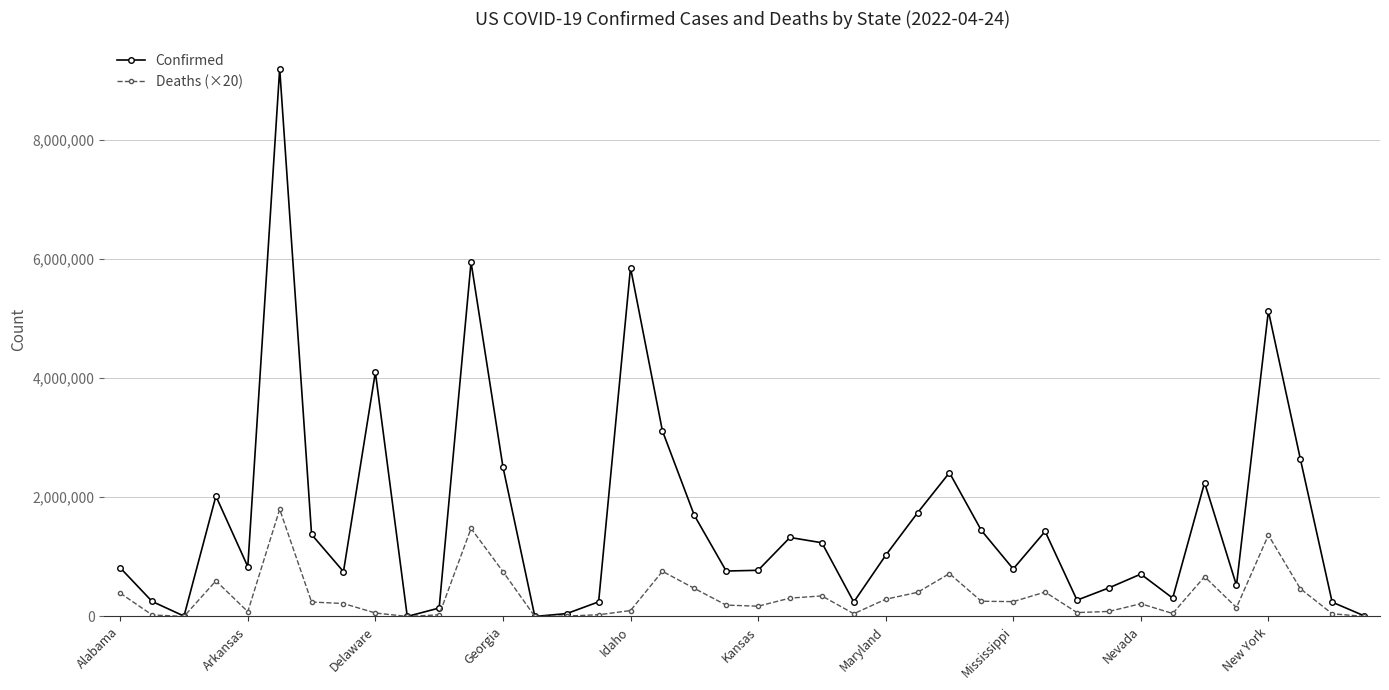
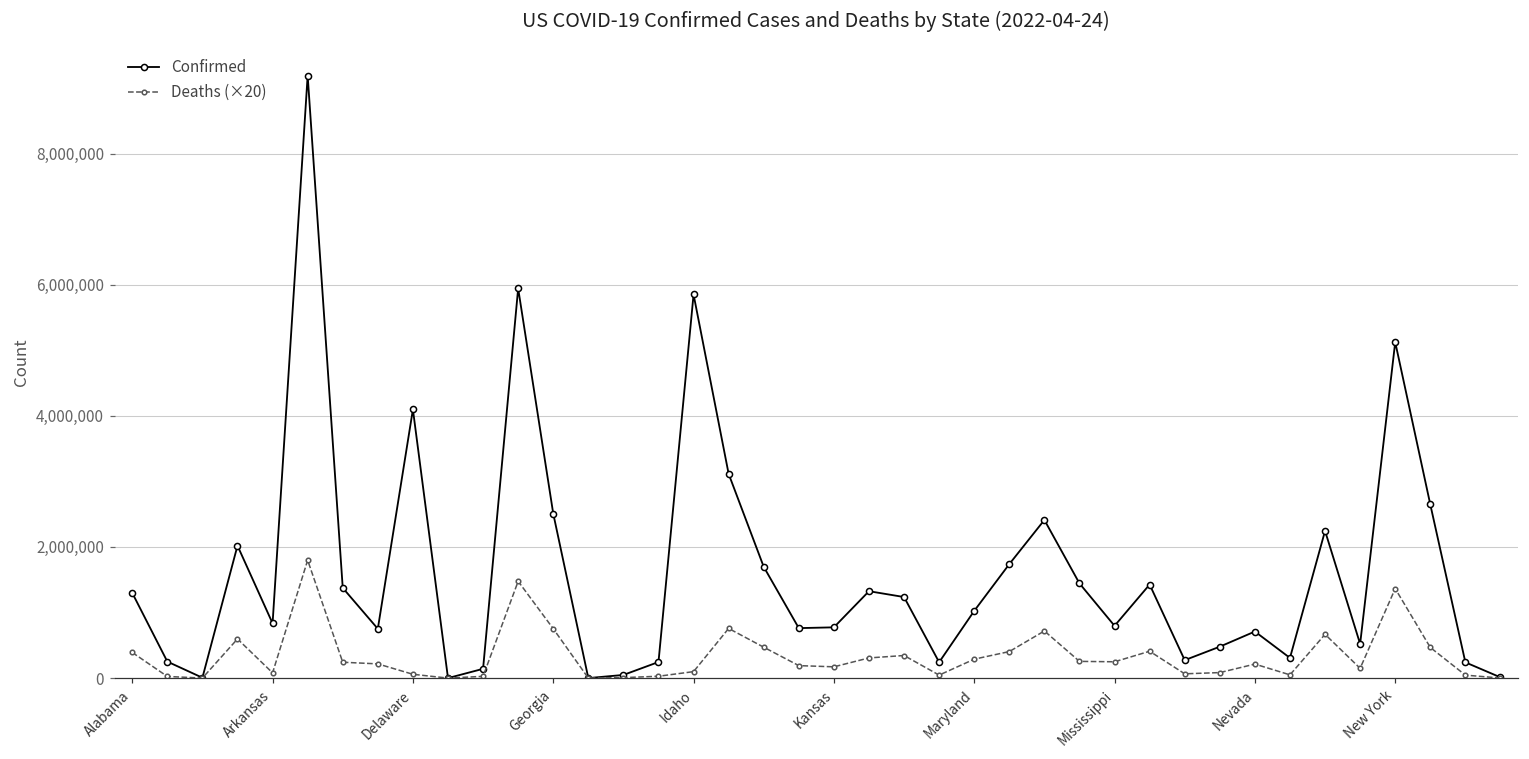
  {
    "Confirmed": {
-     "Alabama": "800,000",
+     "Alabama": "1,300,000",
      "Arkansas": "800,000",
      "Delaware": "4,100,000",
      "Georgia": "2,500,000",
      "Idaho": "5,900,000",
      "Kansas": "800,000",
      "Maryland": "1,000,000",
      "Mississippi": "800,000",
      "Nevada": "700,000",
      "New York": "5,100,000"
    },
    "Deaths (×20)": {
      "Alabama": "400,000",
      "Arkansas": "100,000",
      "Delaware": "100,000",
      "Georgia": "800,000",
      "Idaho": "100,000",
      "Kansas": "200,000",
      "Maryland": "300,000",
      "Mississippi": "200,000",
      "Nevada": "200,000",
      "New York": "1,400,000"
    }
  }
